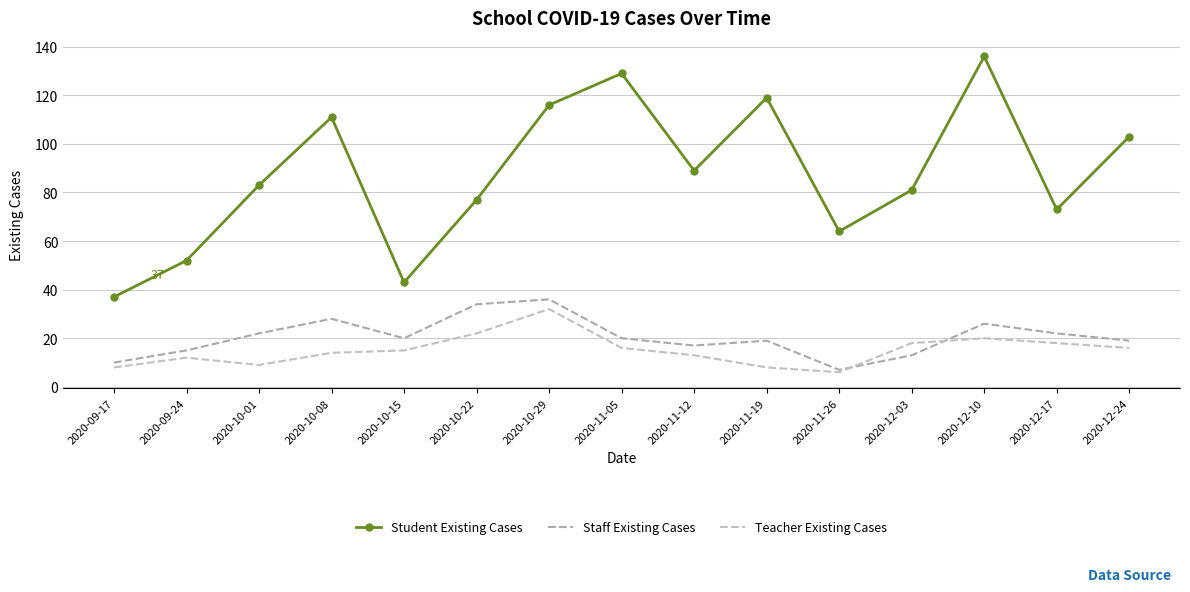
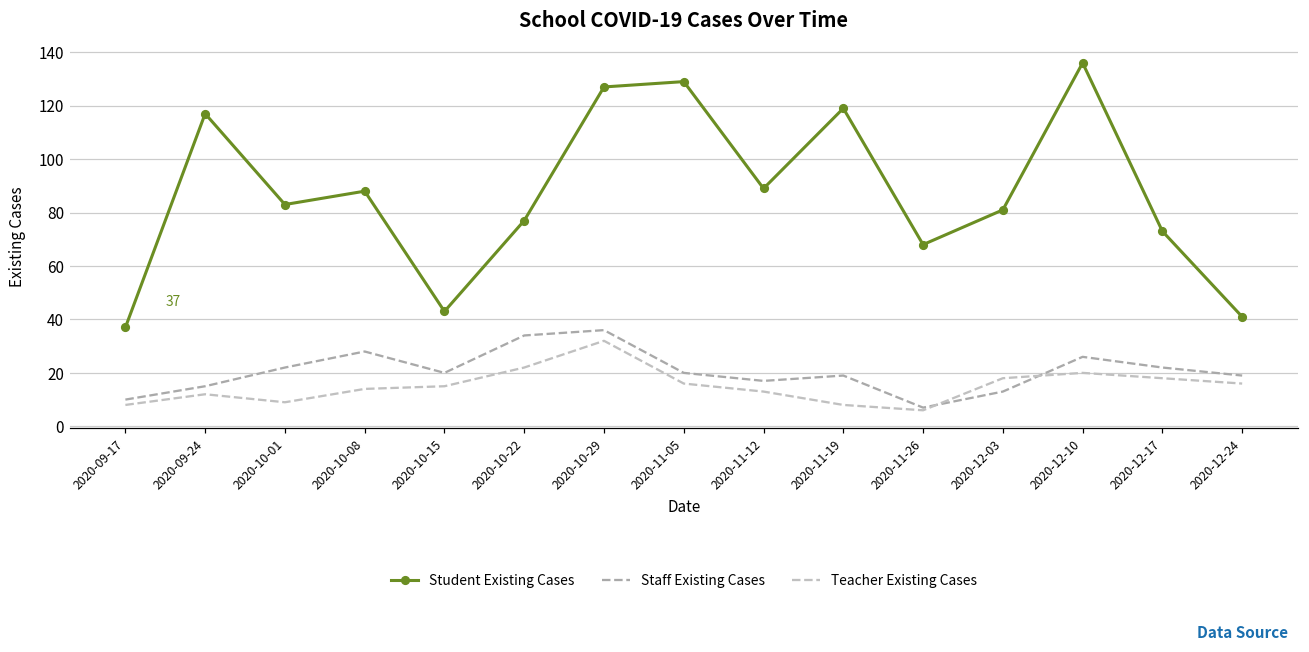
  {
    "Student Existing Cases": {
      "2020-09-17": 37,
-     "2020-09-24": 52,
+     "2020-09-24": 117,
      "2020-10-01": 83,
-     "2020-10-08": 111,
+     "2020-10-08": 88,
      "2020-10-15": 43,
      "2020-10-22": 77,
-     "2020-10-29": 116,
+     "2020-10-29": 127,
      "2020-11-05": 129,
      "2020-11-12": 89,
      "2020-11-19": 119,
-     "2020-11-26": 64,
+     "2020-11-26": 68,
      "2020-12-03": 81,
      "2020-12-10": 136,
      "2020-12-17": 73,
-     "2020-12-24": 103
+     "2020-12-24": 41
    }
  }
